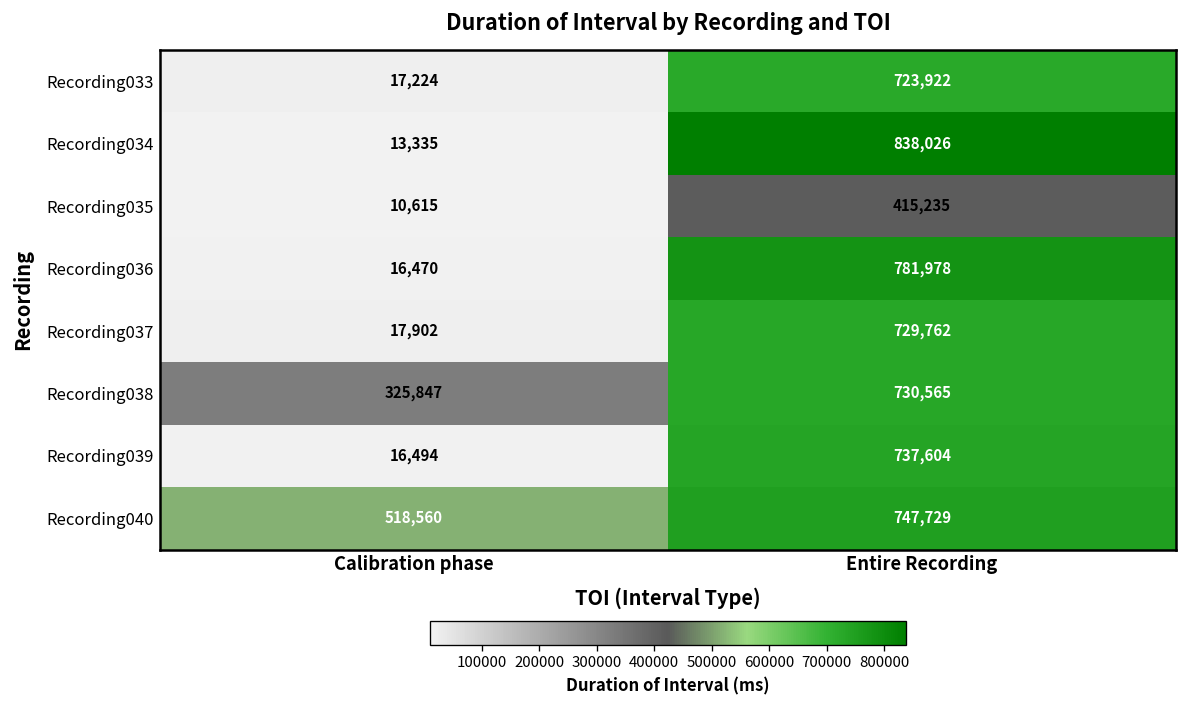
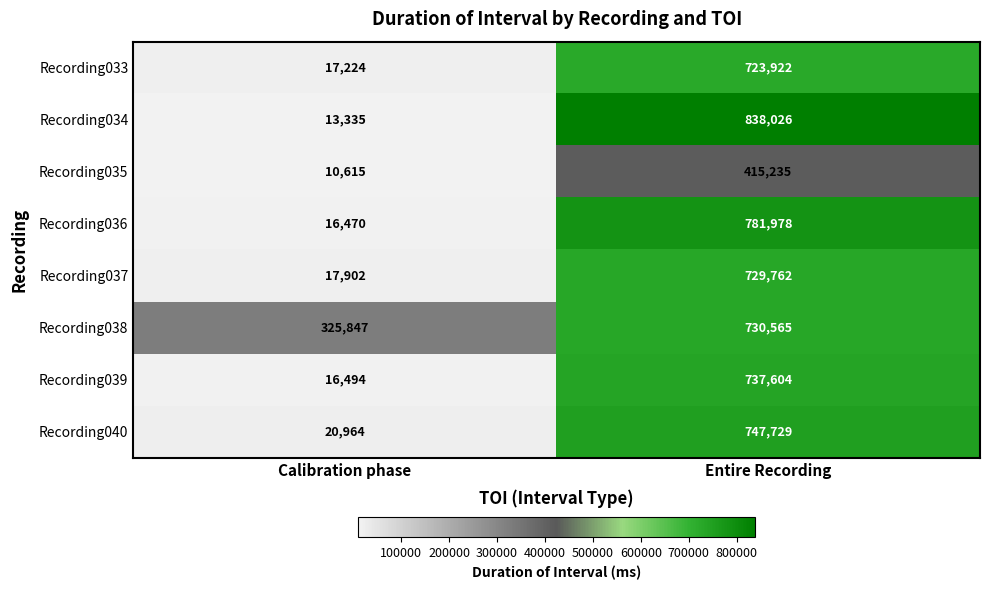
  {
    "Recording033": {
      "Calibration phase": "17,224",
      "Entire Recording": "723,922"
    },
    "Recording034": {
      "Calibration phase": "13,335",
      "Entire Recording": "838,026"
    },
    "Recording035": {
      "Calibration phase": "10,615",
      "Entire Recording": "415,235"
    },
    "Recording036": {
      "Calibration phase": "16,470",
      "Entire Recording": "781,978"
    },
    "Recording037": {
      "Calibration phase": "17,902",
      "Entire Recording": "729,762"
    },
    "Recording038": {
      "Calibration phase": "325,847",
      "Entire Recording": "730,565"
    },
    "Recording039": {
      "Calibration phase": "16,494",
      "Entire Recording": "737,604"
    },
    "Recording040": {
-     "Calibration phase": "518,560",
+     "Calibration phase": "20,964",
      "Entire Recording": "747,729"
    }
  }
